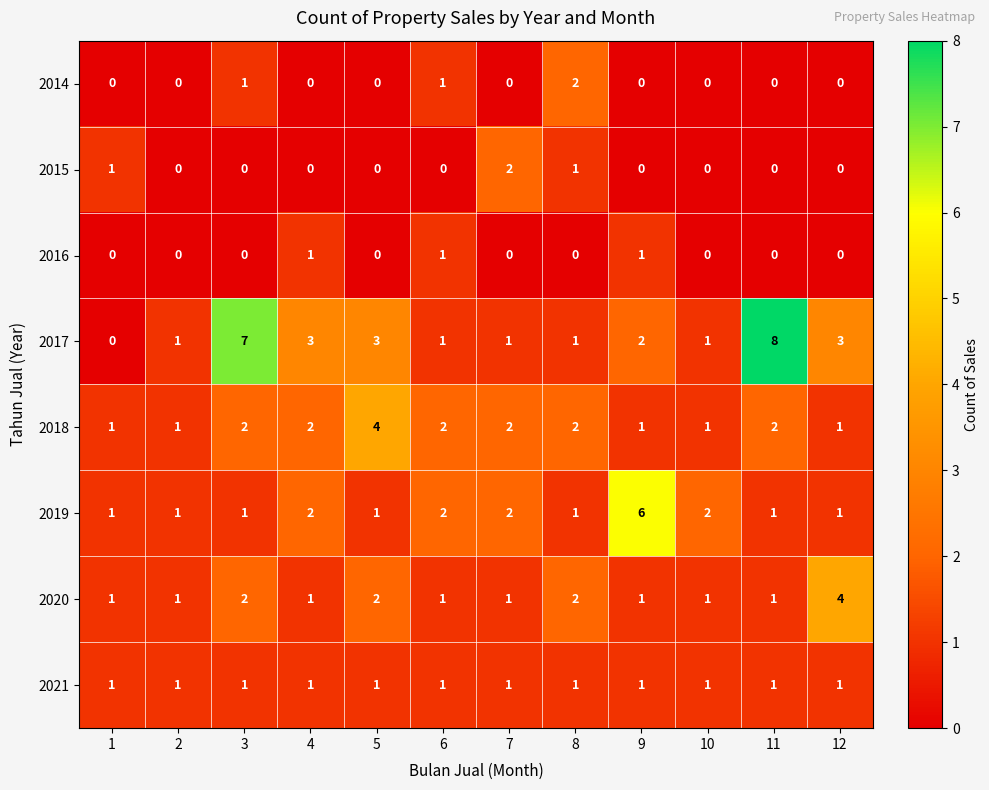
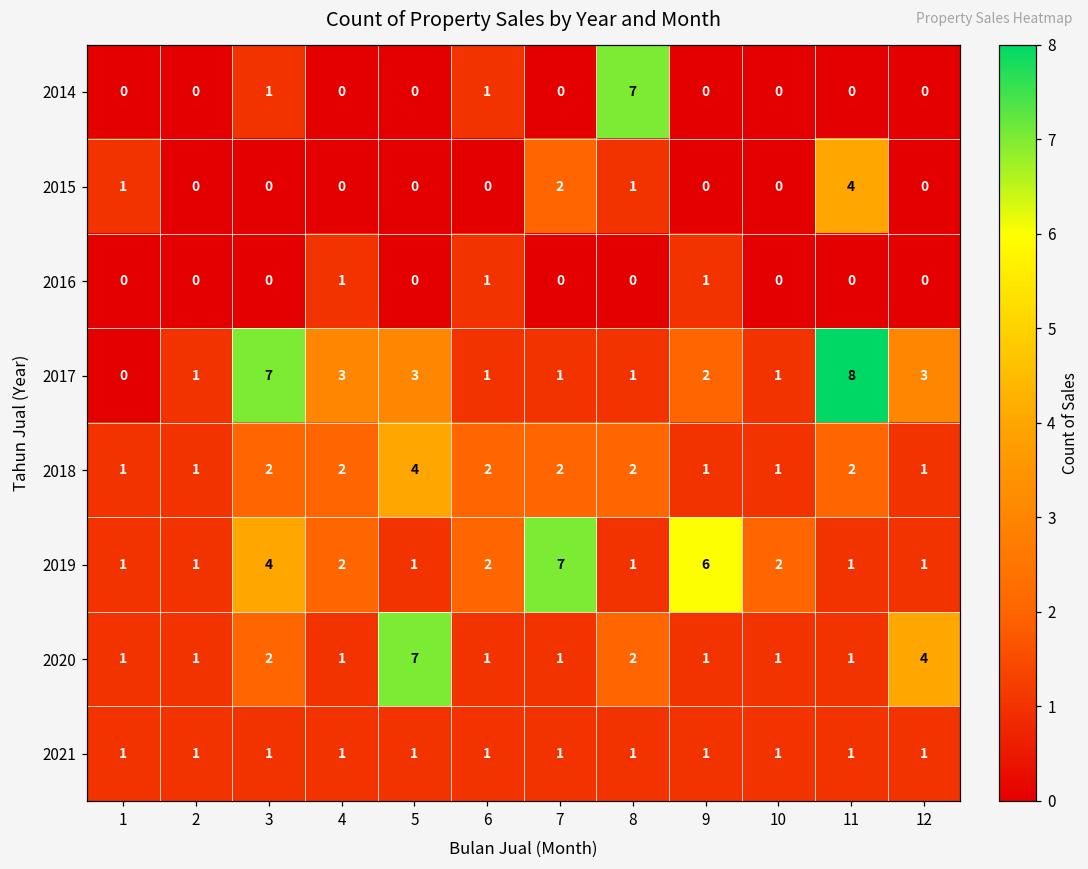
  {
    "2014": {
      "1": 0,
      "2": 0,
      "3": 1,
      "4": 0,
      "5": 0,
      "6": 1,
      "7": 0,
-     "8": 2,
+     "8": 7,
      "9": 0,
      "10": 0,
      "11": 0,
      "12": 0
    },
    "2015": {
      "1": 1,
      "2": 0,
      "3": 0,
      "4": 0,
      "5": 0,
      "6": 0,
      "7": 2,
      "8": 1,
      "9": 0,
      "10": 0,
-     "11": 0,
+     "11": 4,
      "12": 0
    },
    "2016": {
      "1": 0,
      "2": 0,
      "3": 0,
      "4": 1,
      "5": 0,
      "6": 1,
      "7": 0,
      "8": 0,
      "9": 1,
      "10": 0,
      "11": 0,
      "12": 0
    },
    "2017": {
      "1": 0,
      "2": 1,
      "3": 7,
      "4": 3,
      "5": 3,
      "6": 1,
      "7": 1,
      "8": 1,
      "9": 2,
      "10": 1,
      "11": 8,
      "12": 3
    },
    "2018": {
      "1": 1,
      "2": 1,
      "3": 2,
      "4": 2,
      "5": 4,
      "6": 2,
      "7": 2,
      "8": 2,
      "9": 1,
      "10": 1,
      "11": 2,
      "12": 1
    },
    "2019": {
      "1": 1,
      "2": 1,
-     "3": 1,
+     "3": 4,
      "4": 2,
      "5": 1,
      "6": 2,
-     "7": 2,
+     "7": 7,
      "8": 1,
      "9": 6,
      "10": 2,
      "11": 1,
      "12": 1
    },
    "2020": {
      "1": 1,
      "2": 1,
      "3": 2,
      "4": 1,
-     "5": 2,
+     "5": 7,
      "6": 1,
      "7": 1,
      "8": 2,
      "9": 1,
      "10": 1,
      "11": 1,
      "12": 4
    },
    "2021": {
      "1": 1,
      "2": 1,
      "3": 1,
      "4": 1,
      "5": 1,
      "6": 1,
      "7": 1,
      "8": 1,
      "9": 1,
      "10": 1,
      "11": 1,
      "12": 1
    }
  }
